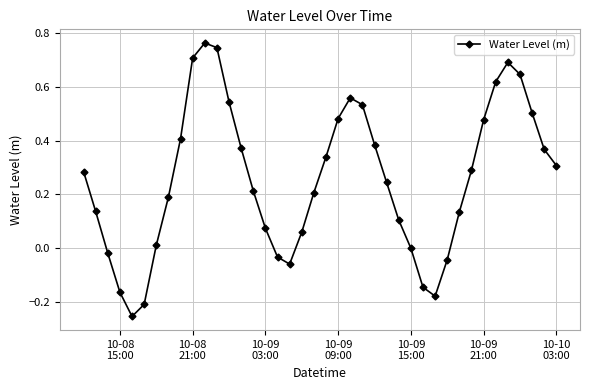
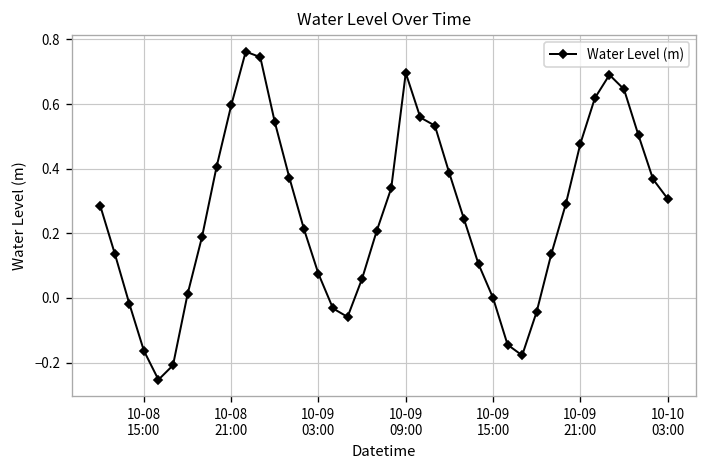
  {
    "10-08 15:00": -0.16,
-   "10-08 21:00": 0.71,
+   "10-08 21:00": 0.60,
    "10-09 03:00": 0.07,
-   "10-09 09:00": 0.48,
+   "10-09 09:00": 0.70,
    "10-09 15:00": 0.00,
    "10-09 21:00": 0.48,
    "10-10 03:00": 0.31
  }
